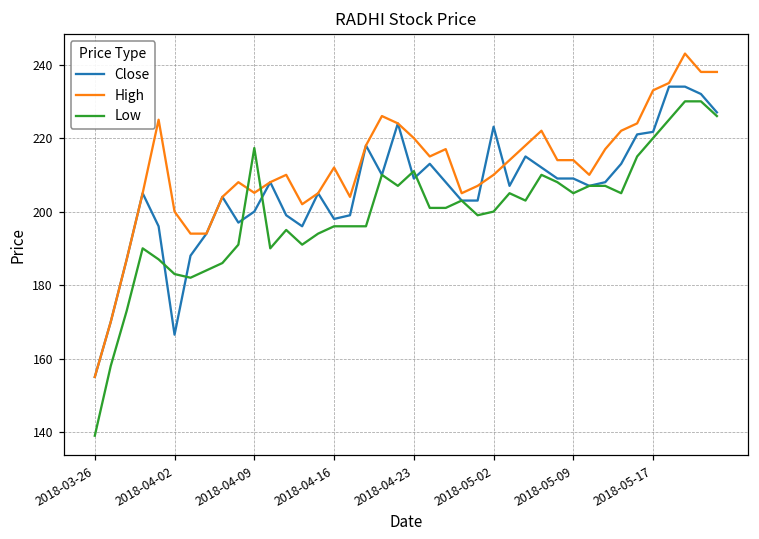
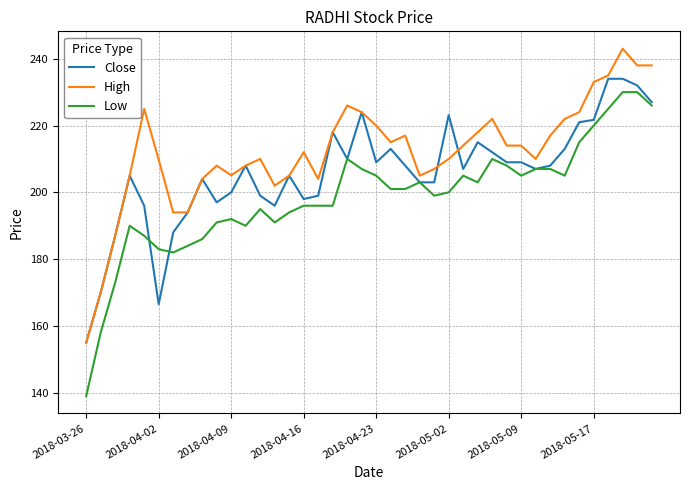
  {
    "Close": {
      "2018-04-02": 167,
      "2018-04-09": 200,
      "2018-04-16": 198,
      "2018-04-23": 209,
      "2018-05-02": 223,
      "2018-05-09": 209,
      "2018-05-17": 222
    },
    "High": {
-     "2018-04-02": 200,
+     "2018-04-02": 210,
      "2018-04-09": 205,
      "2018-04-16": 212,
      "2018-04-23": 220,
      "2018-05-02": 210,
      "2018-05-09": 214,
      "2018-05-17": 233
    },
    "Low": {
      "2018-03-26": 139,
      "2018-04-02": 183,
-     "2018-04-09": 217,
+     "2018-04-09": 192,
      "2018-04-16": 196,
-     "2018-04-23": 211,
+     "2018-04-23": 205,
      "2018-05-02": 200,
      "2018-05-09": 205,
      "2018-05-17": 220
    }
  }
